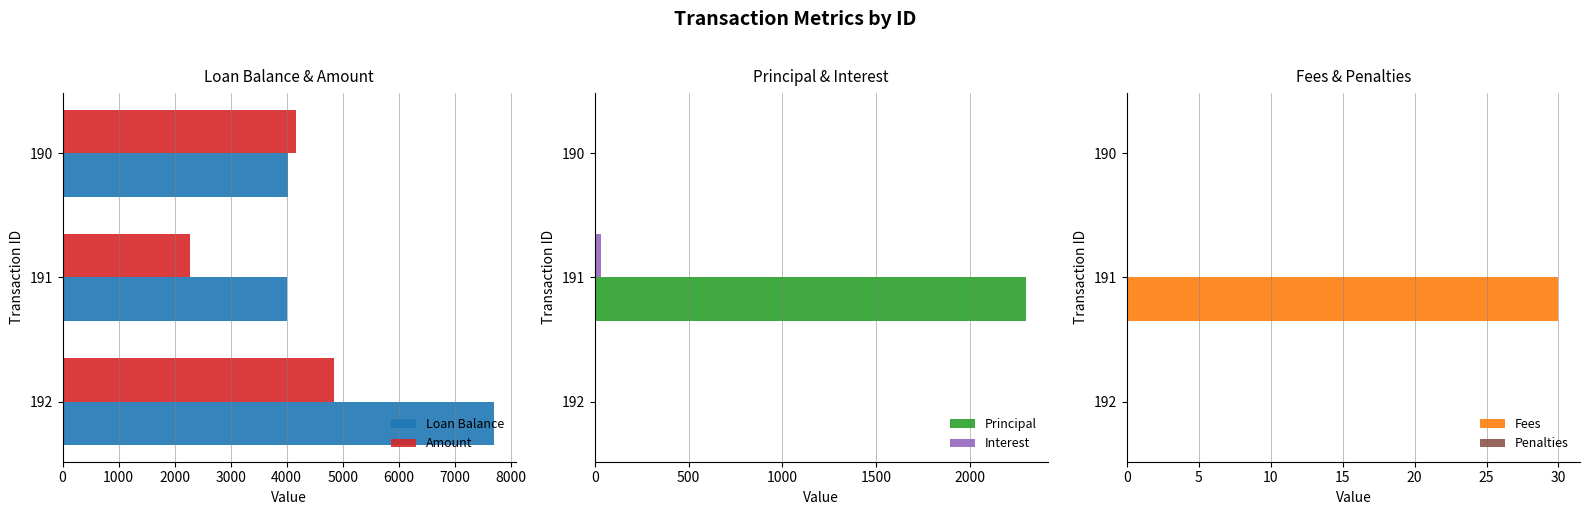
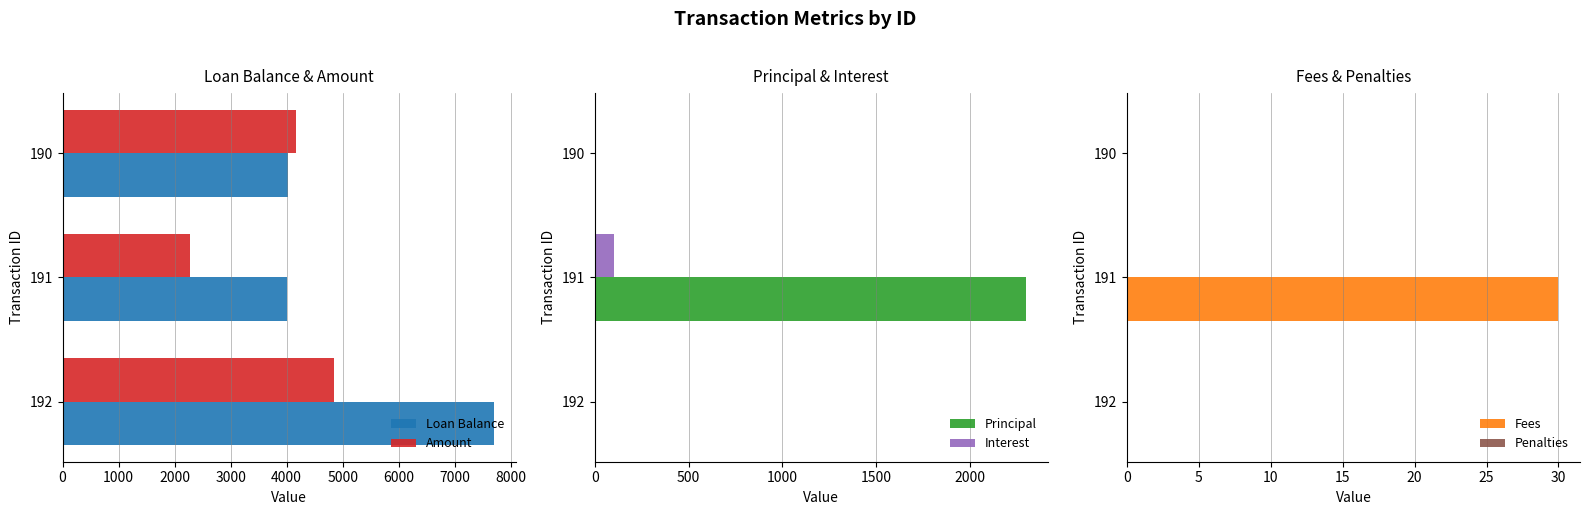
  {
    "Loan Balance & Amount": {
      "Loan Balance": {
        "190": 4000,
        "191": 4000,
        "192": 7700
      },
      "Amount": {
        "190": 4200,
        "191": 2300,
        "192": 4800
      }
    },
    "Principal & Interest": {
      "Principal": {
        "190": 0,
        "191": 2300,
        "192": 0
      },
      "Interest": {
        "190": 0,
-       "191": 30,
+       "191": 100,
        "192": 0
      }
    },
    "Fees & Penalties": {
      "Fees": {
        "190": 0.0,
        "191": 30.0,
        "192": 0.0
      },
      "Penalties": {
        "190": 0.0,
        "191": 0.0,
        "192": 0.0
      }
    }
  }
